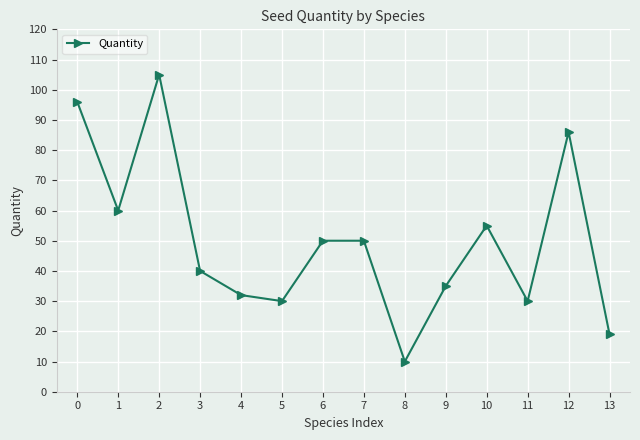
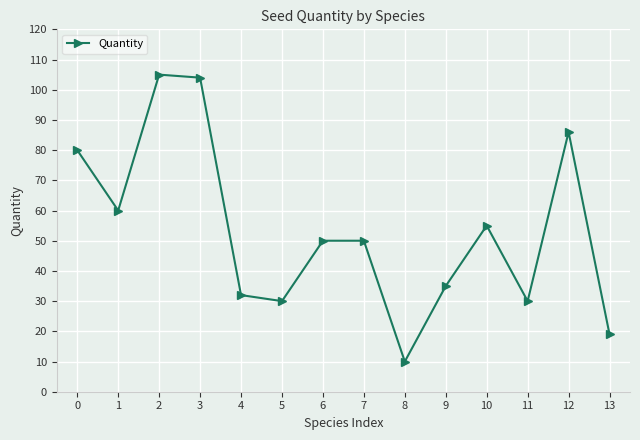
  {
-   "0": 96,
+   "0": 80,
    "1": 60,
    "2": 105,
-   "3": 40,
+   "3": 104,
    "4": 32,
    "5": 30,
    "6": 50,
    "7": 50,
    "8": 10,
    "9": 35,
    "10": 55,
    "11": 30,
    "12": 86,
    "13": 19
  }
